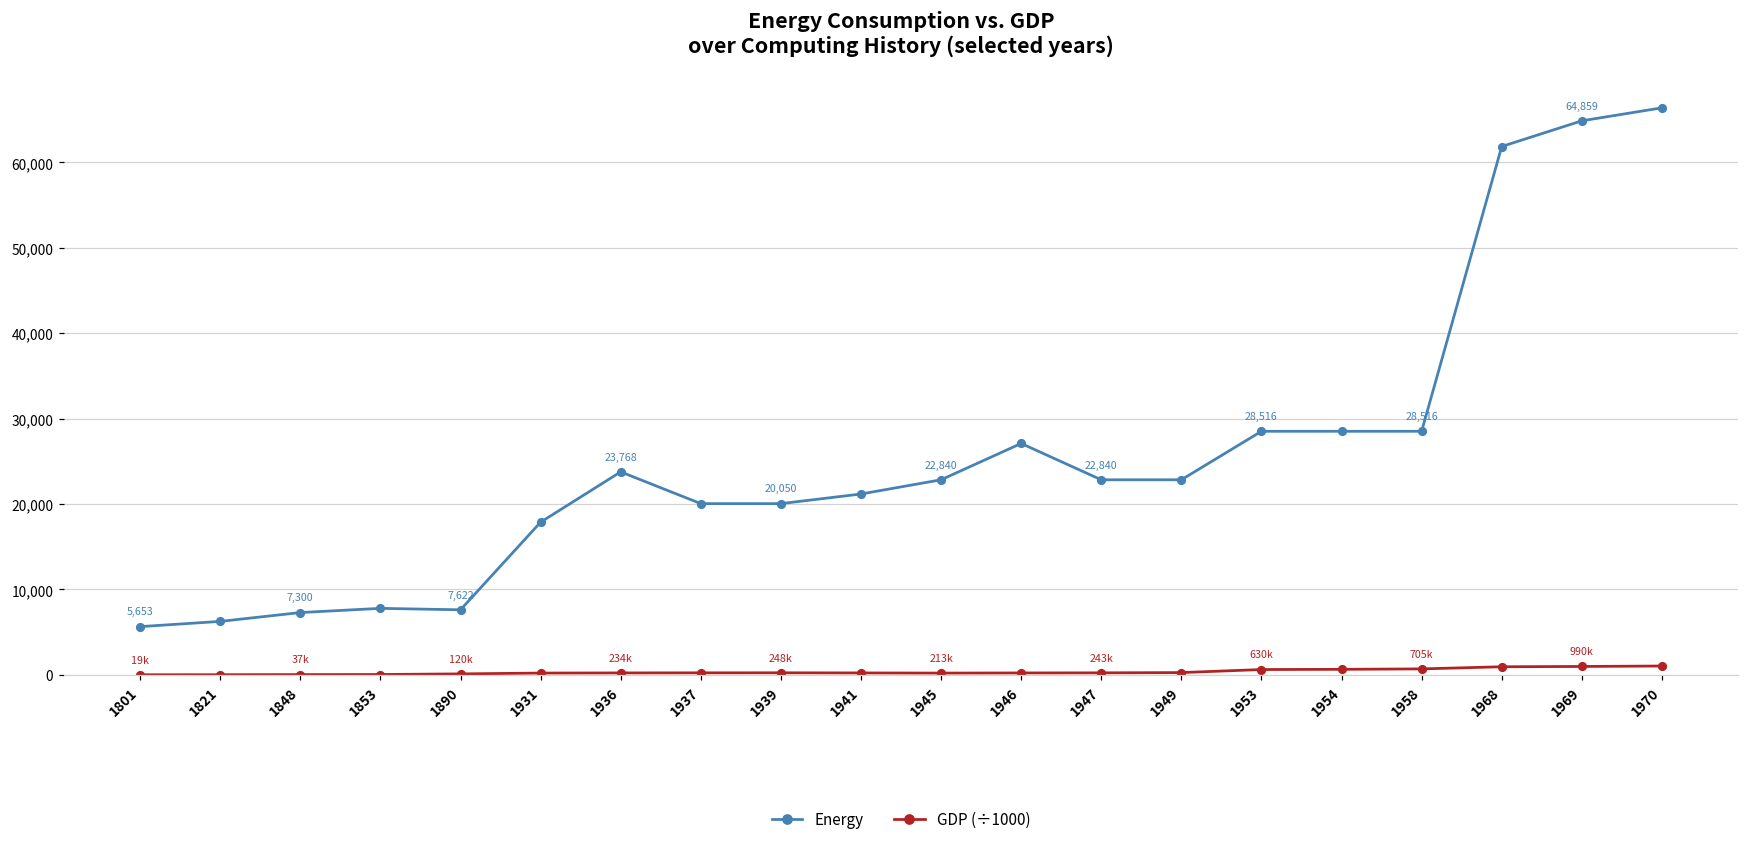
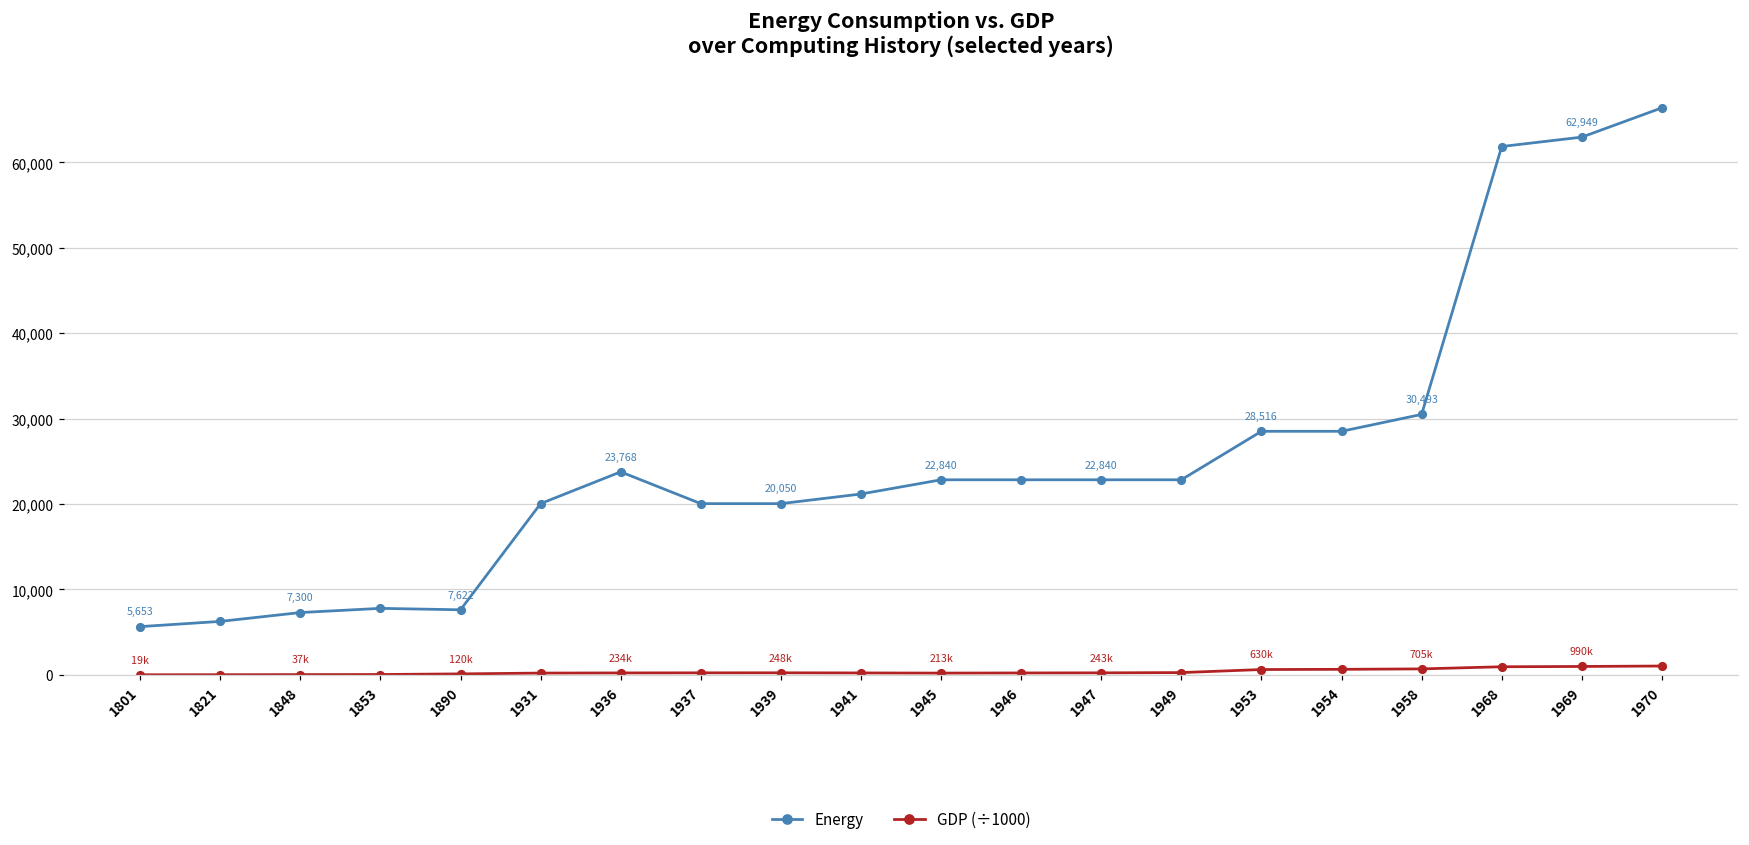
  {
    "Energy": {
      "1801": "5,653",
      "1848": "7,300",
      "1890": "7,622",
-     "1931": "18,000",
+     "1931": "20,000",
      "1936": "23,768",
      "1939": "20,050",
      "1945": "22,840",
-     "1946": "27,000",
+     "1946": "23,000",
      "1947": "22,840",
      "1953": "28,516",
-     "1958": "28,516",
-     "1969": "64,859"
+     "1958": "30,493",
+     "1969": "62,949"
    },
    "GDP (÷1000)": {
      "1801": "19k",
      "1848": "37k",
      "1890": "120k",
      "1936": "234k",
      "1939": "248k",
      "1945": "213k",
      "1947": "243k",
      "1953": "630k",
      "1958": "705k",
      "1969": "990k"
    }
  }
